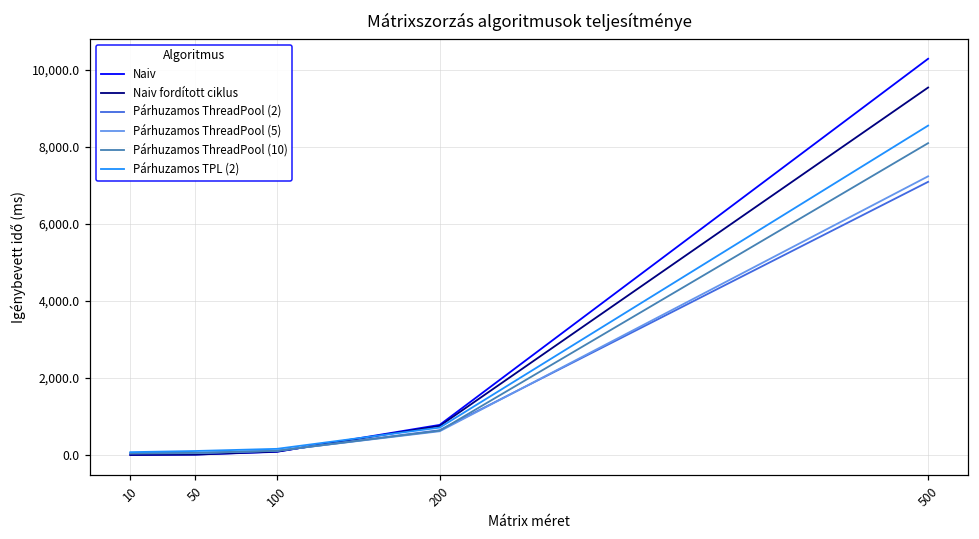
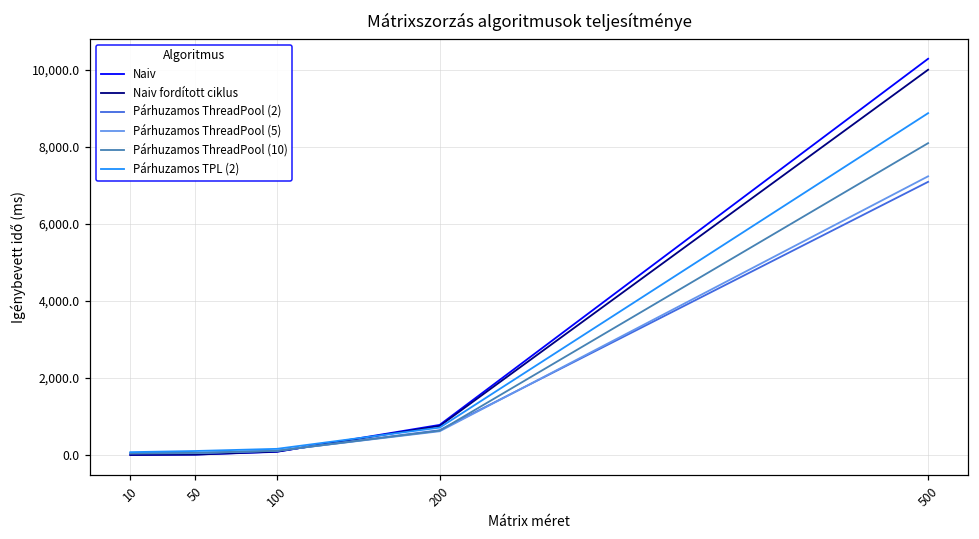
  {
    "Naiv": {
      "500": "10,300"
    },
    "Naiv fordított ciklus": {
-     "500": "9,500"
+     "500": "10,000"
    },
    "Párhuzamos TPL (2)": {
-     "500": "8,600"
+     "500": "8,900"
    }
  }
